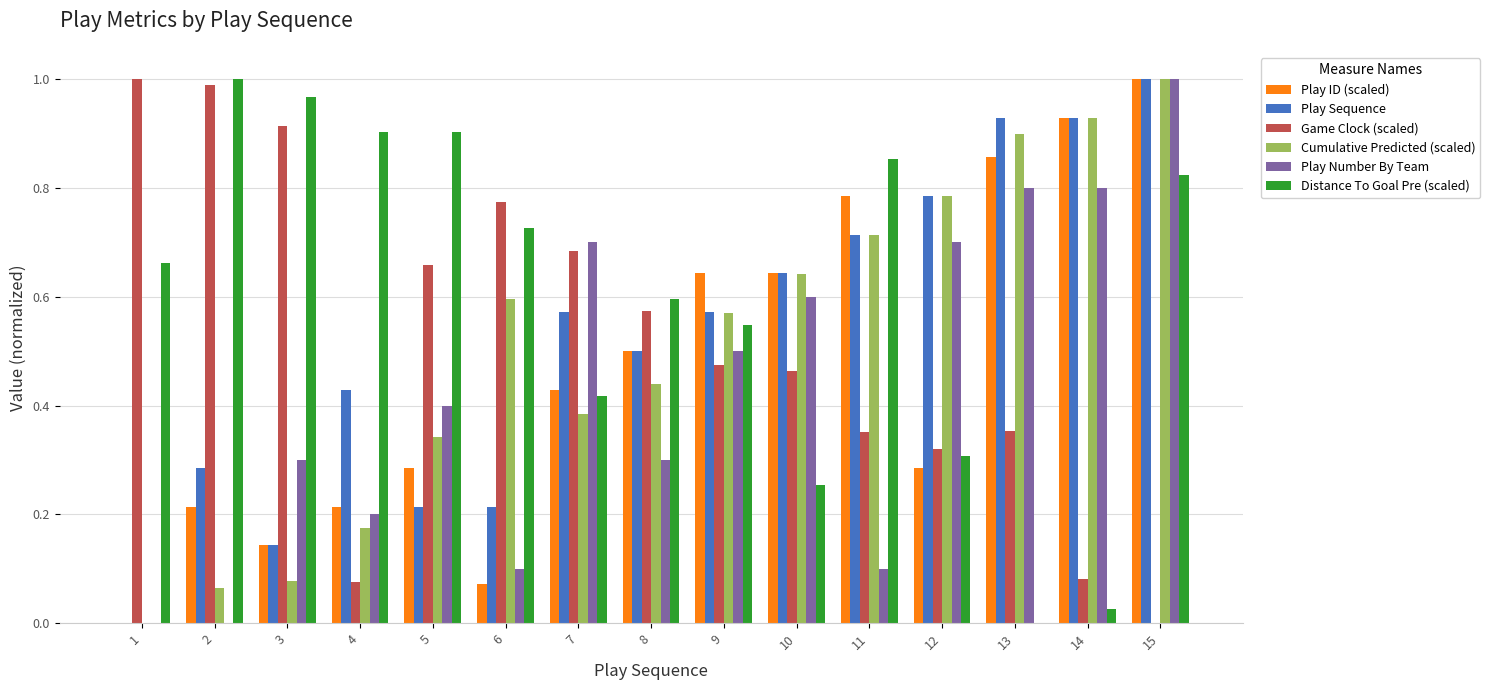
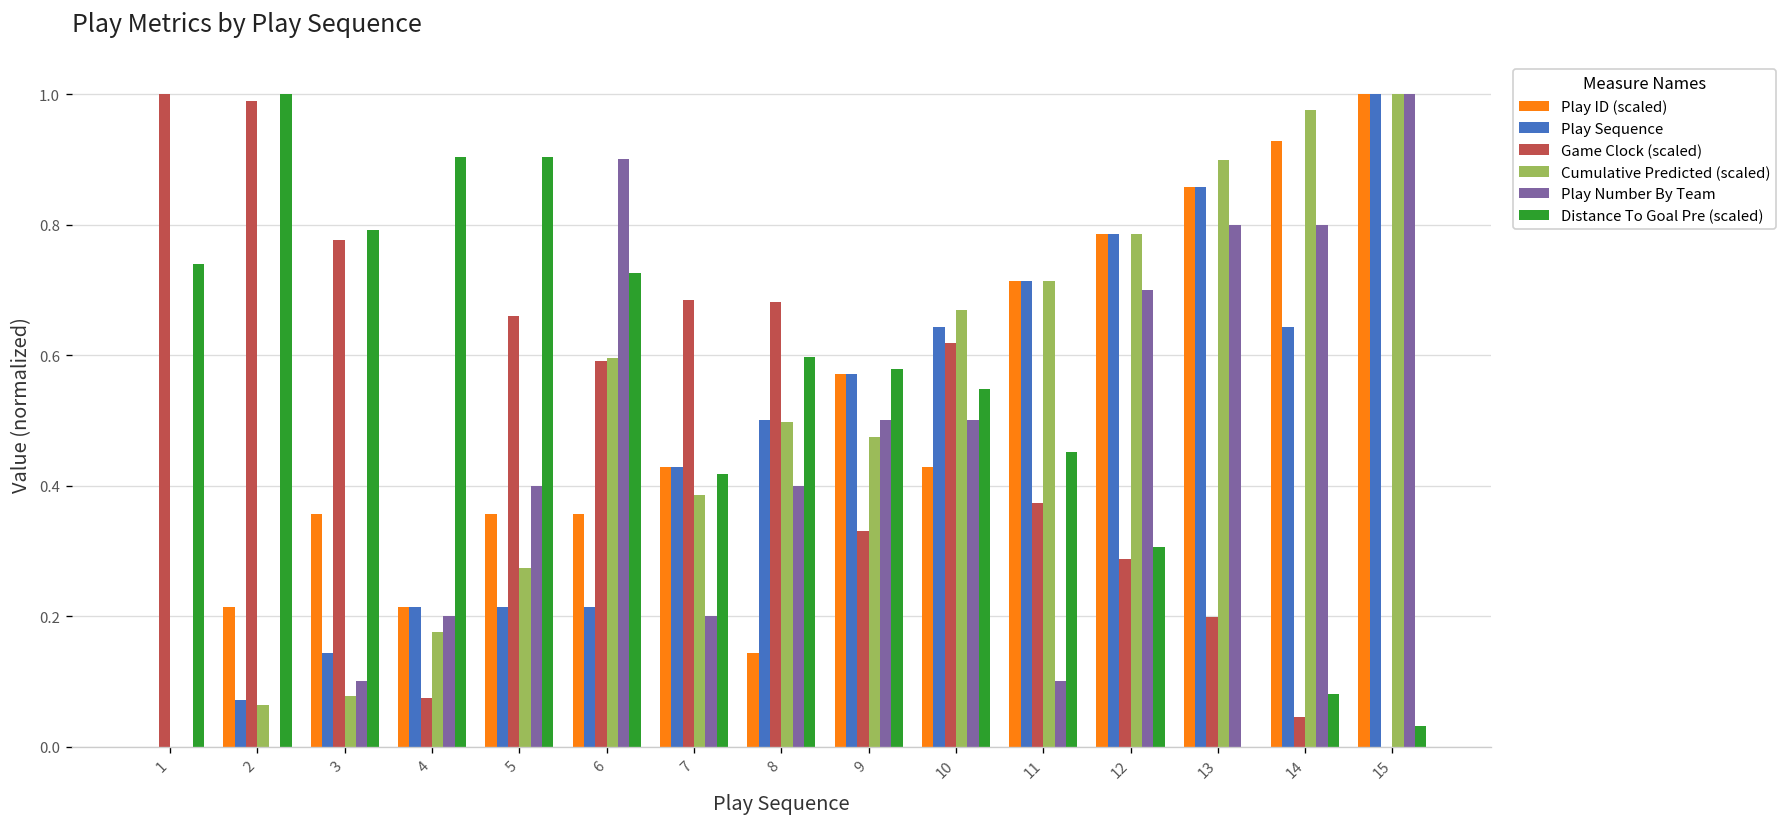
  {
    "Play ID (scaled)": {
      "1": 0.00,
      "2": 0.21,
-     "3": 0.14,
+     "3": 0.36,
      "4": 0.21,
-     "5": 0.29,
-     "6": 0.07,
+     "5": 0.36,
+     "6": 0.36,
      "7": 0.43,
-     "8": 0.50,
-     "9": 0.64,
-     "10": 0.64,
-     "11": 0.79,
-     "12": 0.29,
+     "8": 0.14,
+     "9": 0.57,
+     "10": 0.43,
+     "11": 0.71,
+     "12": 0.79,
      "13": 0.86,
      "14": 0.93,
      "15": 1.00
    },
    "Play Sequence": {
      "1": 0.00,
-     "2": 0.29,
+     "2": 0.07,
      "3": 0.14,
-     "4": 0.43,
+     "4": 0.21,
      "5": 0.21,
      "6": 0.21,
-     "7": 0.57,
+     "7": 0.43,
      "8": 0.50,
      "9": 0.57,
      "10": 0.64,
      "11": 0.71,
      "12": 0.79,
-     "13": 0.93,
-     "14": 0.93,
+     "13": 0.86,
+     "14": 0.64,
      "15": 1.00
    },
    "Game Clock (scaled)": {
      "1": 1.00,
      "2": 0.99,
-     "3": 0.91,
+     "3": 0.78,
      "4": 0.08,
      "5": 0.66,
-     "6": 0.77,
+     "6": 0.59,
      "7": 0.68,
-     "8": 0.57,
-     "9": 0.47,
-     "10": 0.46,
-     "11": 0.35,
-     "12": 0.32,
-     "13": 0.35,
-     "14": 0.08,
+     "8": 0.68,
+     "9": 0.33,
+     "10": 0.62,
+     "11": 0.37,
+     "12": 0.29,
+     "13": 0.20,
+     "14": 0.05,
      "15": 0.00
    },
    "Cumulative Predicted (scaled)": {
      "1": 0.00,
      "2": 0.06,
      "3": 0.08,
      "4": 0.17,
-     "5": 0.34,
+     "5": 0.27,
      "6": 0.60,
      "7": 0.39,
-     "8": 0.44,
-     "9": 0.57,
-     "10": 0.64,
+     "8": 0.50,
+     "9": 0.47,
+     "10": 0.67,
      "11": 0.71,
      "12": 0.78,
      "13": 0.90,
-     "14": 0.93,
+     "14": 0.98,
      "15": 1.00
    },
    "Play Number By Team": {
      "1": 0.00,
      "2": 0.00,
-     "3": 0.30,
+     "3": 0.10,
      "4": 0.20,
      "5": 0.40,
-     "6": 0.10,
-     "7": 0.70,
-     "8": 0.30,
+     "6": 0.90,
+     "7": 0.20,
+     "8": 0.40,
      "9": 0.50,
-     "10": 0.60,
+     "10": 0.50,
      "11": 0.10,
      "12": 0.70,
      "13": 0.80,
      "14": 0.80,
      "15": 1.00
    },
    "Distance To Goal Pre (scaled)": {
-     "1": 0.66,
+     "1": 0.74,
      "2": 1.00,
-     "3": 0.97,
+     "3": 0.79,
      "4": 0.90,
      "5": 0.90,
      "6": 0.73,
      "7": 0.42,
      "8": 0.60,
-     "9": 0.55,
-     "10": 0.25,
-     "11": 0.85,
+     "9": 0.58,
+     "10": 0.55,
+     "11": 0.45,
      "12": 0.31,
      "13": 0.00,
-     "14": 0.03,
-     "15": 0.82
+     "14": 0.08,
+     "15": 0.03
    }
  }
